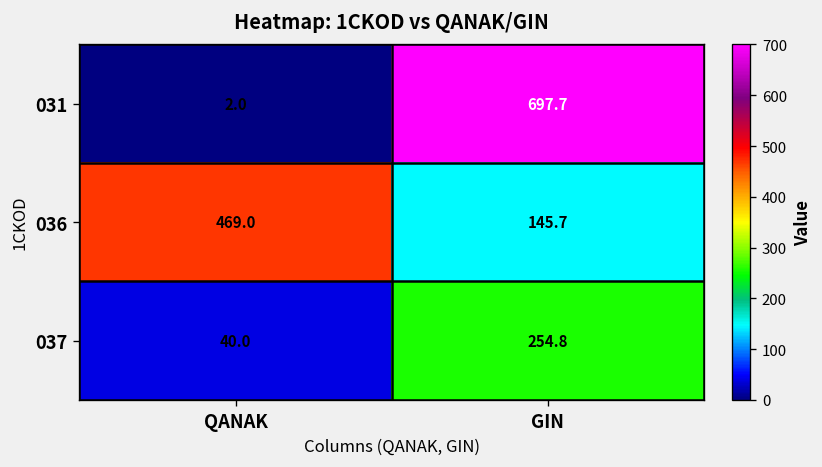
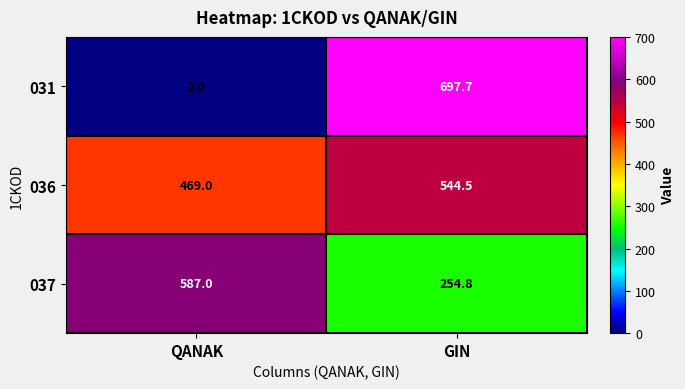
  {
    "031": {
      "QANAK": 2.0,
      "GIN": 697.7
    },
    "036": {
      "QANAK": 469.0,
-     "GIN": 145.7
+     "GIN": 544.5
    },
    "037": {
-     "QANAK": 40.0,
+     "QANAK": 587.0,
      "GIN": 254.8
    }
  }
